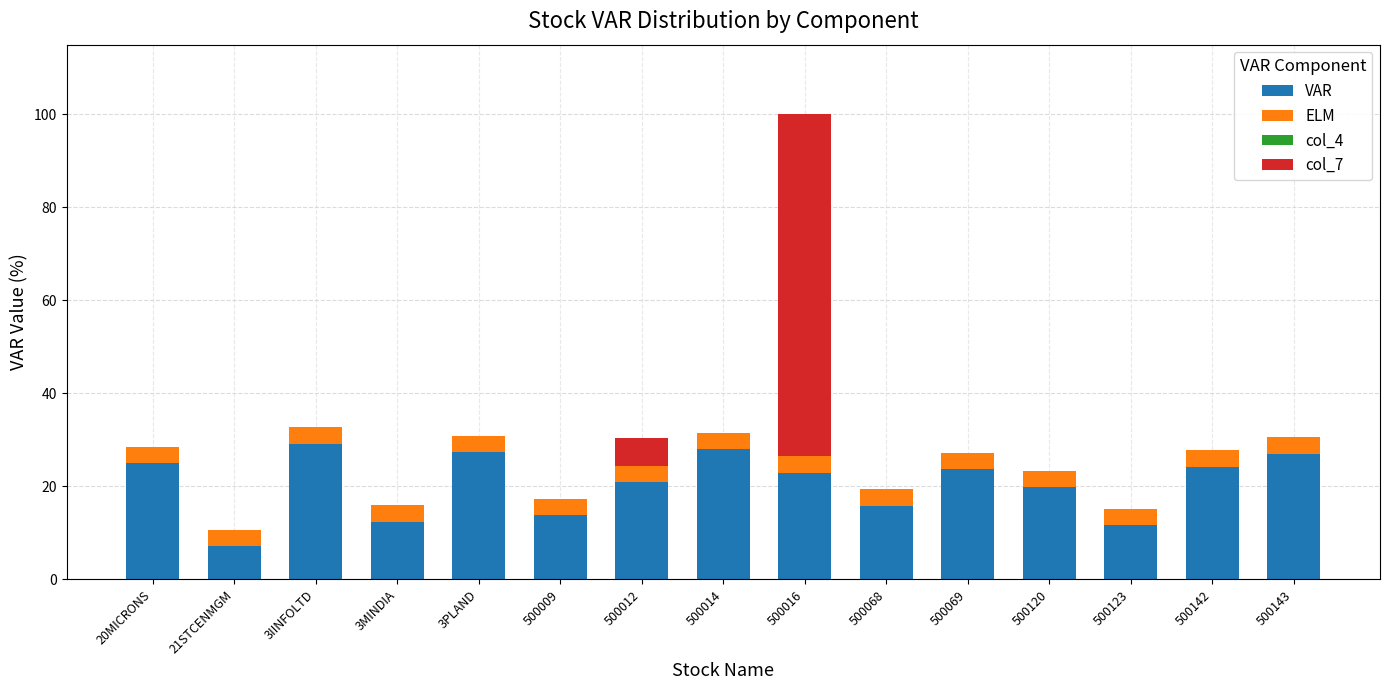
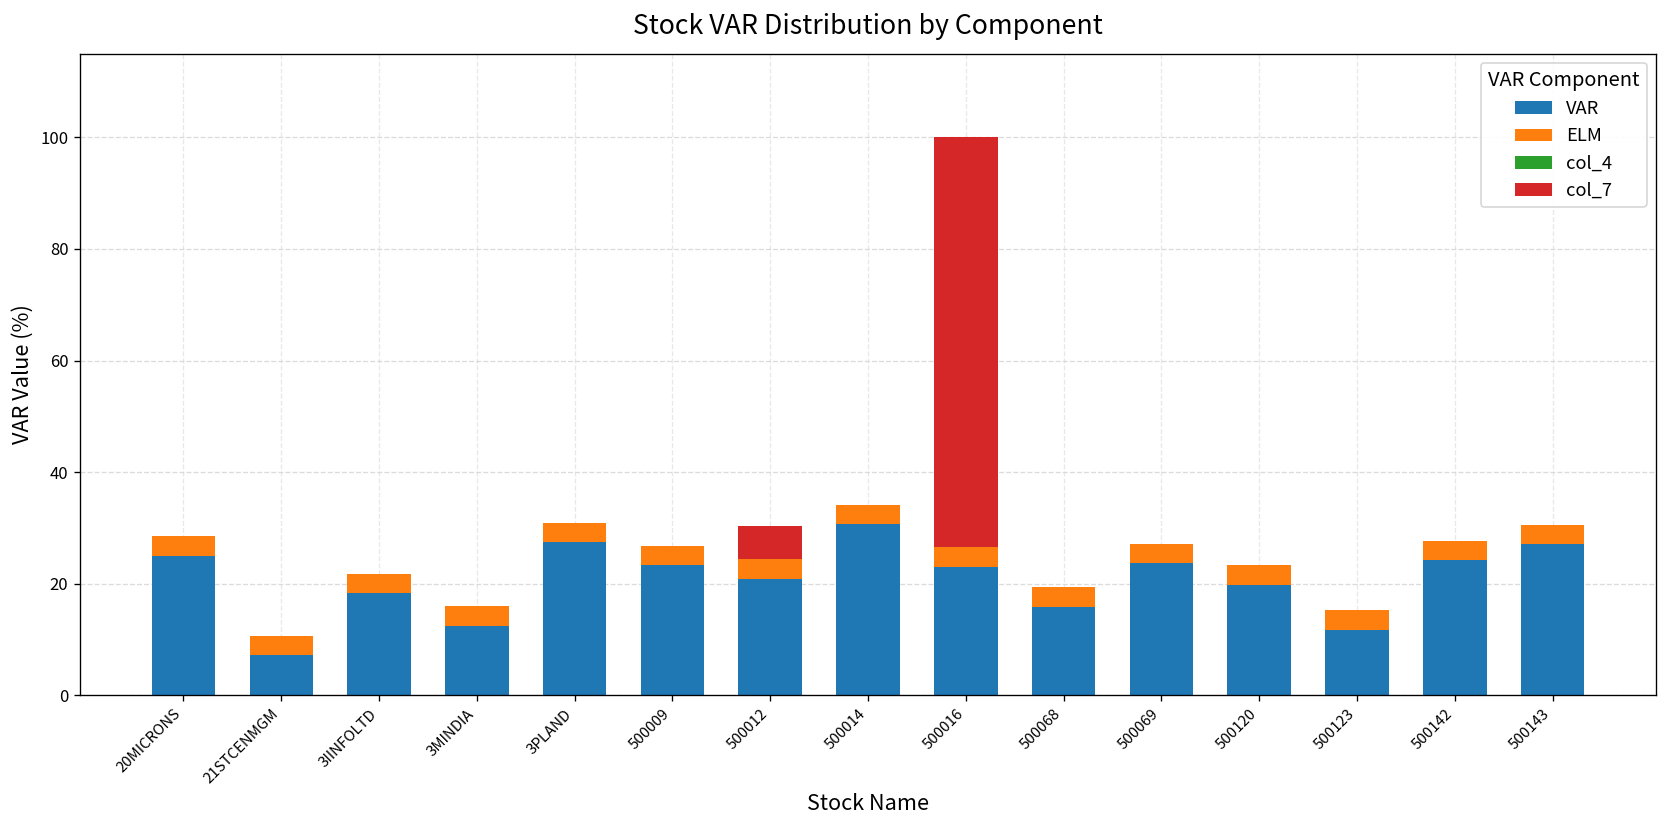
  {
    "VAR": {
      "20MICRONS": 25,
      "21STCENMGM": 7,
-     "3IINFOLTD": 29,
+     "3IINFOLTD": 18,
      "3MINDIA": 12,
      "3PLAND": 27,
-     "500009": 14,
+     "500009": 23,
      "500012": 21,
-     "500014": 28,
+     "500014": 31,
      "500016": 23,
      "500068": 16,
      "500069": 24,
      "500120": 20,
      "500123": 12,
      "500142": 24,
      "500143": 27
    },
    "col_7": {
      "20MICRONS": 0,
      "21STCENMGM": 0,
      "3IINFOLTD": 0,
      "3MINDIA": 0,
      "3PLAND": 0,
      "500009": 0,
      "500012": 6,
      "500014": 0,
      "500016": 74,
      "500068": 0,
      "500069": 0,
      "500120": 0,
      "500123": 0,
      "500142": 0,
      "500143": 0
    }
  }
